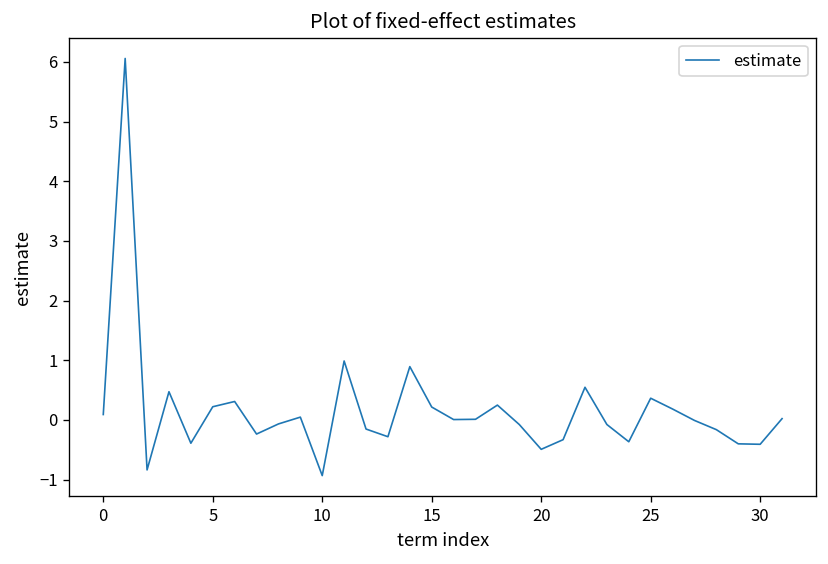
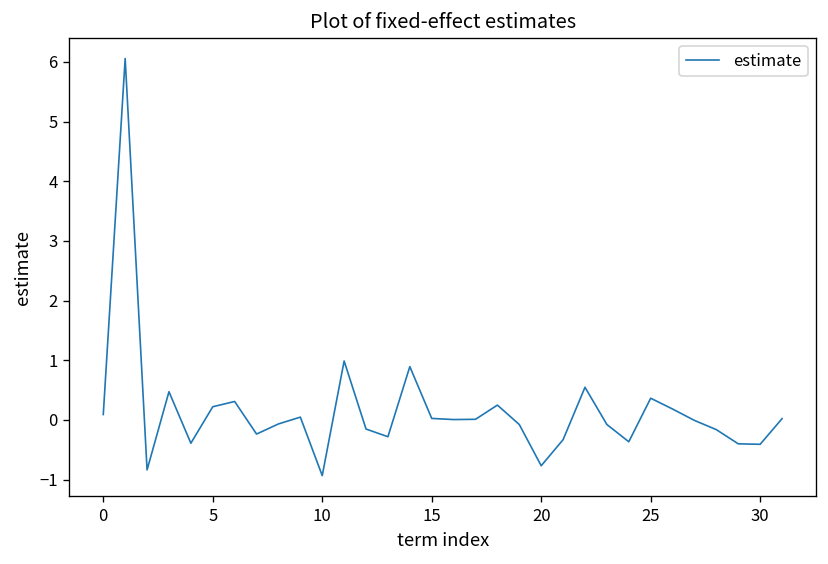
  {
    "0": 0.1,
    "5": 0.2,
    "10": -0.9,
-   "15": 0.2,
-   "20": -0.5,
+   "15": 0.0,
+   "20": -0.8,
    "25": 0.4,
    "30": -0.4
  }
